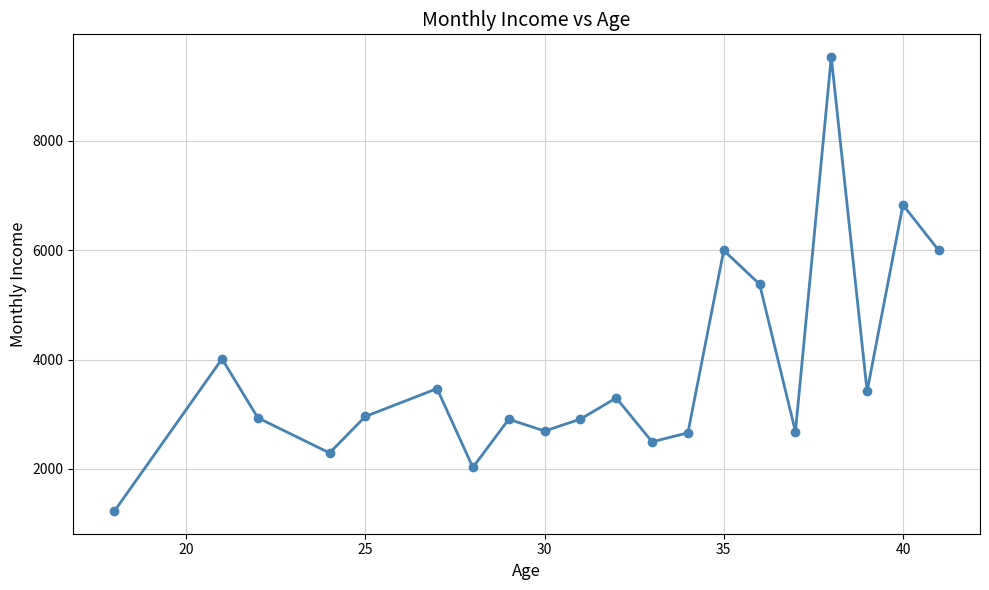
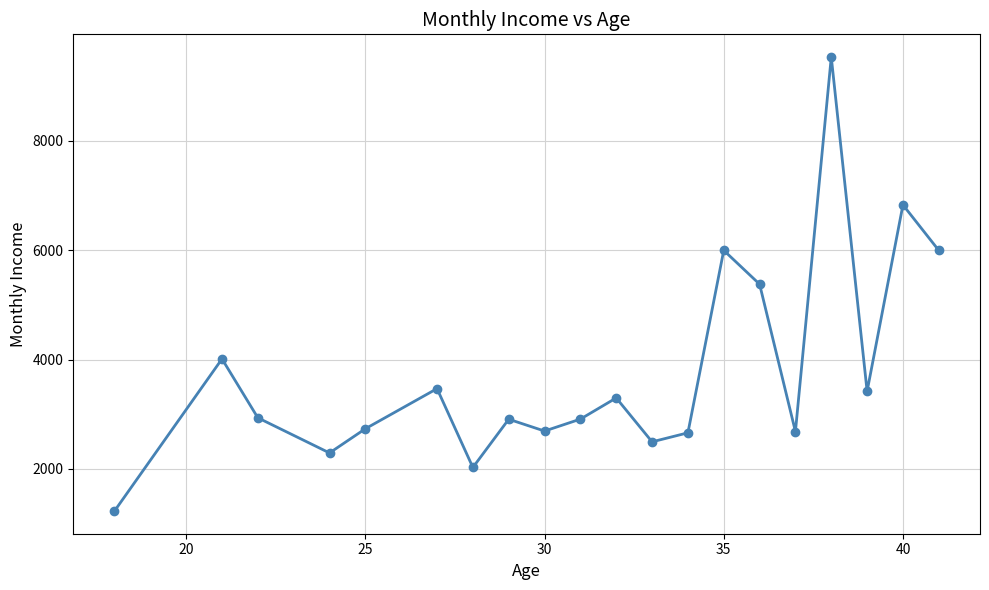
  {
-   "25": 3000,
+   "25": 2700,
    "30": 2700,
    "35": 6000,
    "40": 6800
  }
